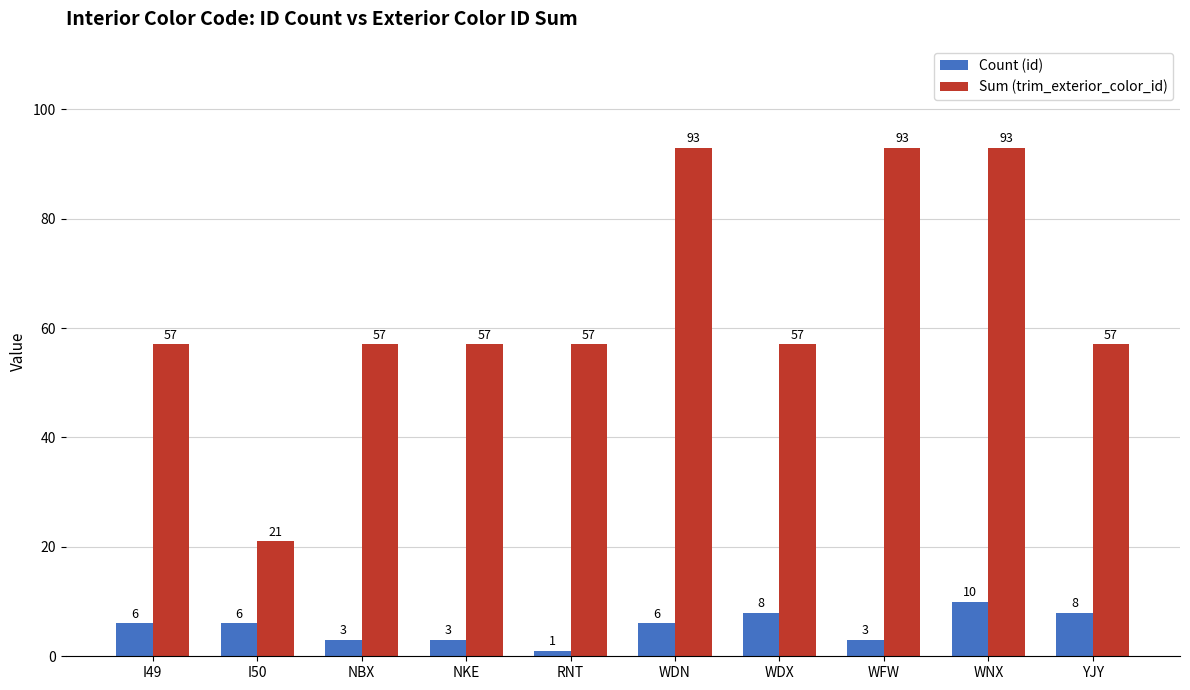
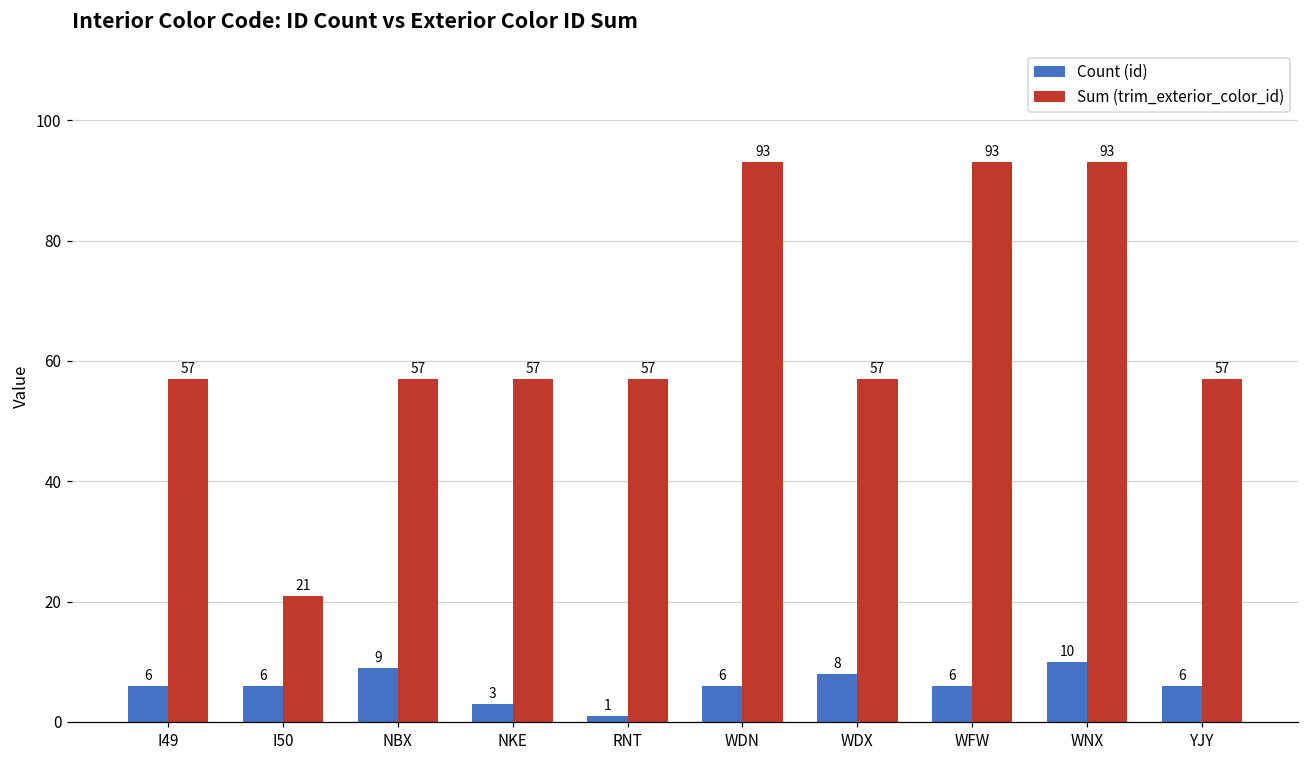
  {
    "Count (id)": {
      "I49": 6,
      "I50": 6,
-     "NBX": 3,
+     "NBX": 9,
      "NKE": 3,
      "RNT": 1,
      "WDN": 6,
      "WDX": 8,
-     "WFW": 3,
+     "WFW": 6,
      "WNX": 10,
-     "YJY": 8
+     "YJY": 6
    },
    "Sum (trim_exterior_color_id)": {
      "I49": 57,
      "I50": 21,
      "NBX": 57,
      "NKE": 57,
      "RNT": 57,
      "WDN": 93,
      "WDX": 57,
      "WFW": 93,
      "WNX": 93,
      "YJY": 57
    }
  }
